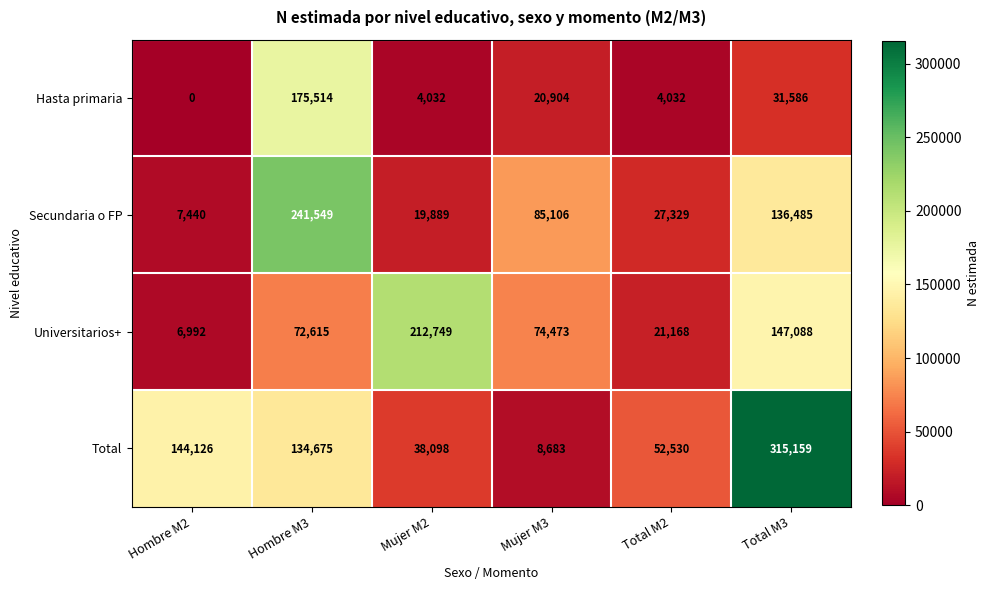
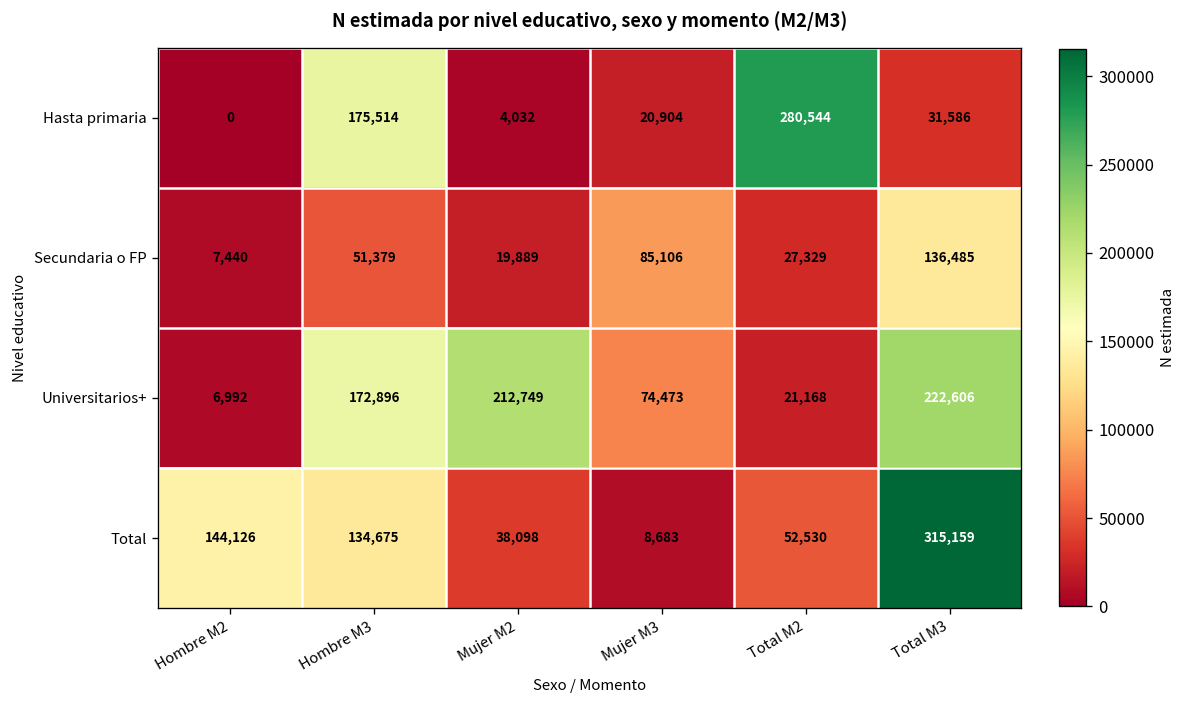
  {
    "Hasta primaria": {
      "Hombre M2": "0",
      "Hombre M3": "175,514",
      "Mujer M2": "4,032",
      "Mujer M3": "20,904",
-     "Total M2": "4,032",
+     "Total M2": "280,544",
      "Total M3": "31,586"
    },
    "Secundaria o FP": {
      "Hombre M2": "7,440",
-     "Hombre M3": "241,549",
+     "Hombre M3": "51,379",
      "Mujer M2": "19,889",
      "Mujer M3": "85,106",
      "Total M2": "27,329",
      "Total M3": "136,485"
    },
    "Universitarios+": {
      "Hombre M2": "6,992",
-     "Hombre M3": "72,615",
+     "Hombre M3": "172,896",
      "Mujer M2": "212,749",
      "Mujer M3": "74,473",
      "Total M2": "21,168",
-     "Total M3": "147,088"
+     "Total M3": "222,606"
    },
    "Total": {
      "Hombre M2": "144,126",
      "Hombre M3": "134,675",
      "Mujer M2": "38,098",
      "Mujer M3": "8,683",
      "Total M2": "52,530",
      "Total M3": "315,159"
    }
  }
